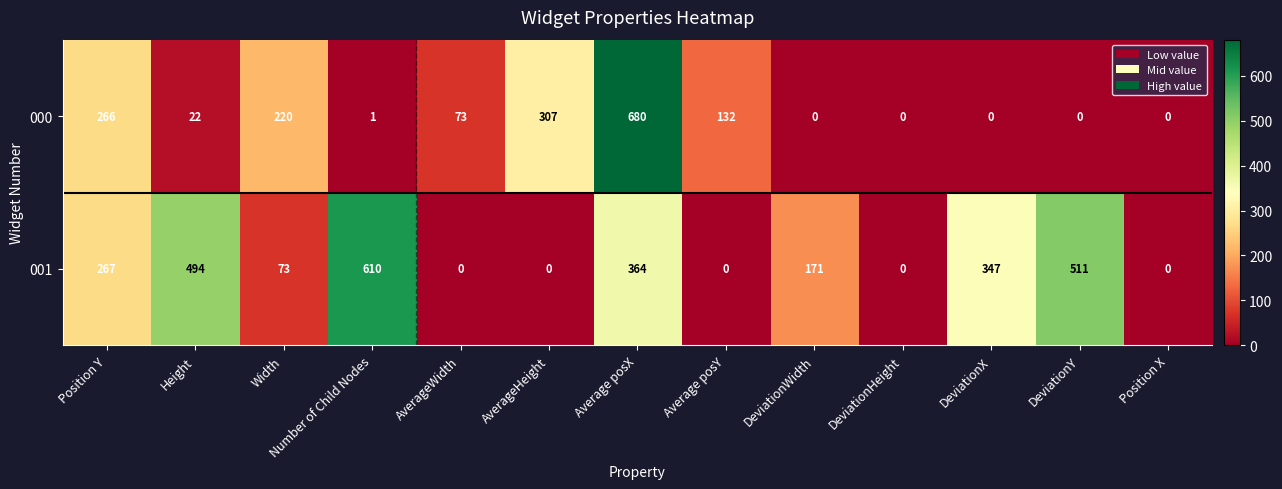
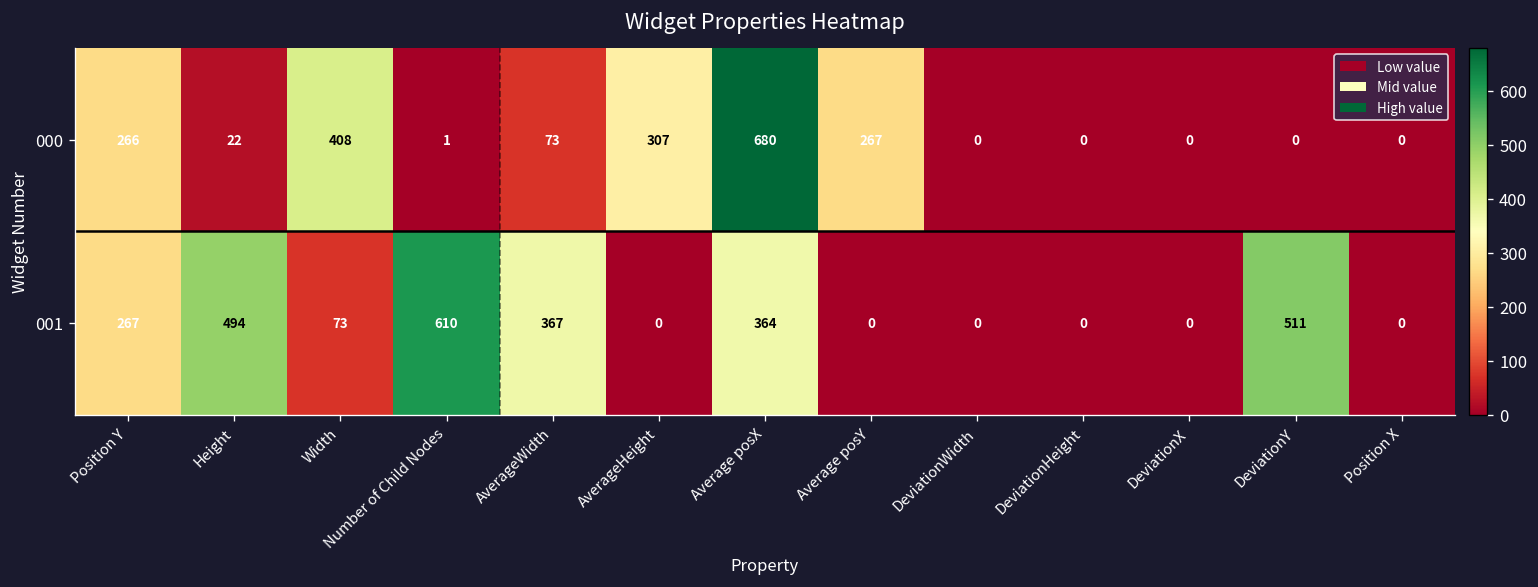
  {
    "000": {
      "Position Y": 266,
      "Height": 22,
-     "Width": 220,
+     "Width": 408,
      "Number of Child Nodes": 1,
      "AverageWidth": 73,
      "AverageHeight": 307,
      "Average posX": 680,
-     "Average posY": 132,
+     "Average posY": 267,
      "DeviationWidth": 0,
      "DeviationHeight": 0,
      "DeviationX": 0,
      "DeviationY": 0,
      "Position X": 0
    },
    "001": {
      "Position Y": 267,
      "Height": 494,
      "Width": 73,
      "Number of Child Nodes": 610,
-     "AverageWidth": 0,
+     "AverageWidth": 367,
      "AverageHeight": 0,
      "Average posX": 364,
      "Average posY": 0,
-     "DeviationWidth": 171,
+     "DeviationWidth": 0,
      "DeviationHeight": 0,
-     "DeviationX": 347,
+     "DeviationX": 0,
      "DeviationY": 511,
      "Position X": 0
    }
  }
